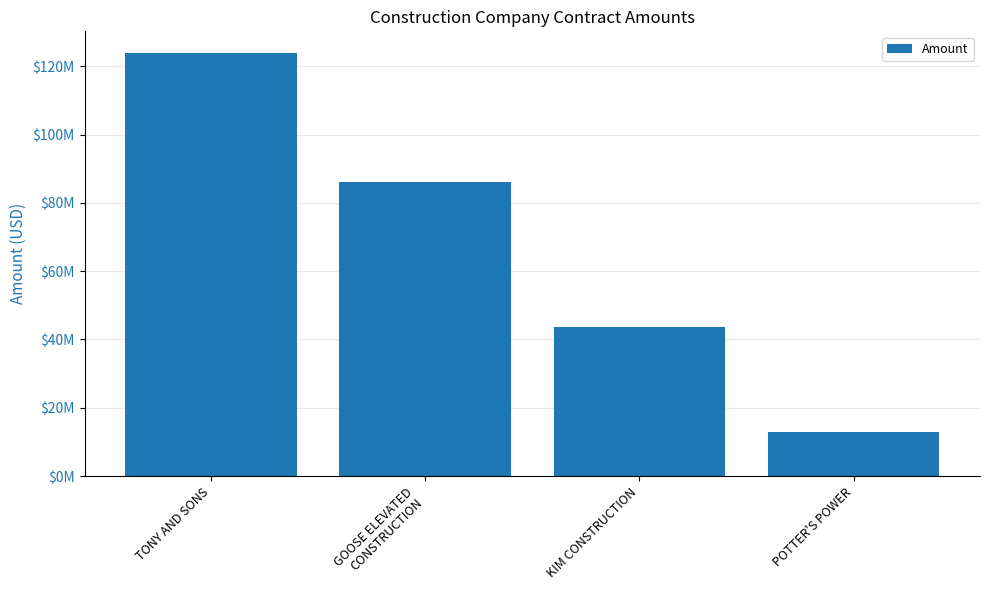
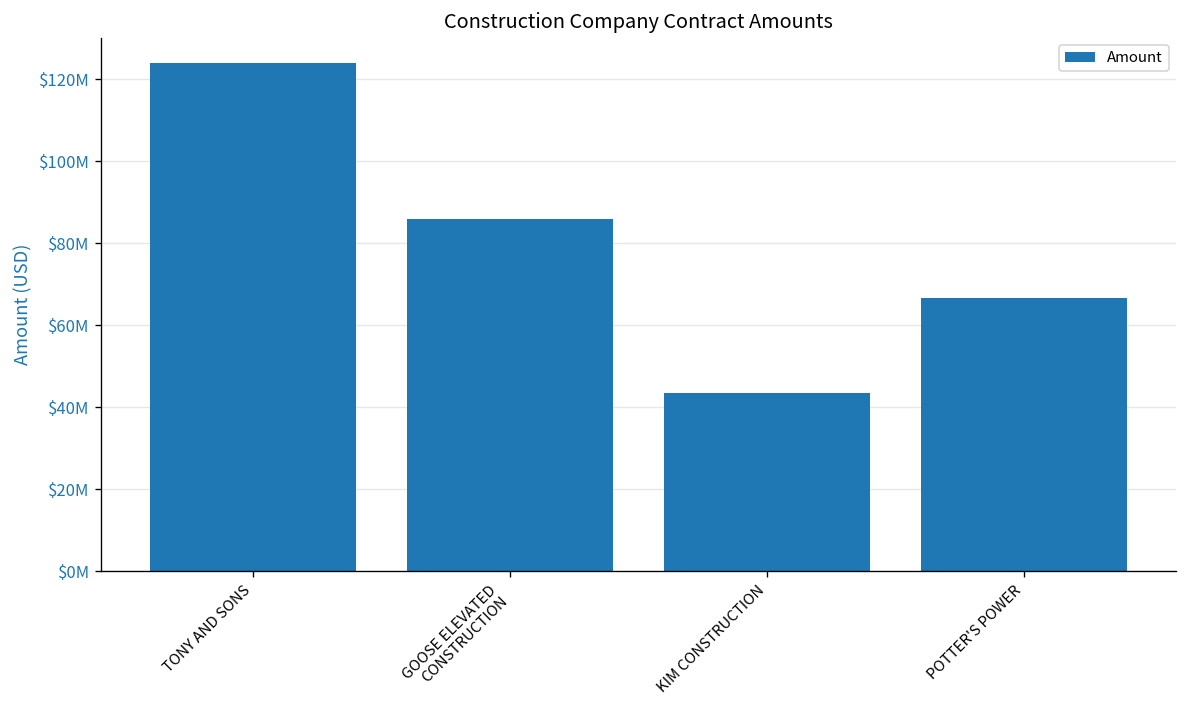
  {
    "TONY AND SONS": "$124000000",
    "GOOSE ELEVATED CONSTRUCTION": "$86000000",
    "KIM CONSTRUCTION": "$44000000",
-   "POTTER'S POWER": "$13000000"
+   "POTTER'S POWER": "$67000000"
  }
